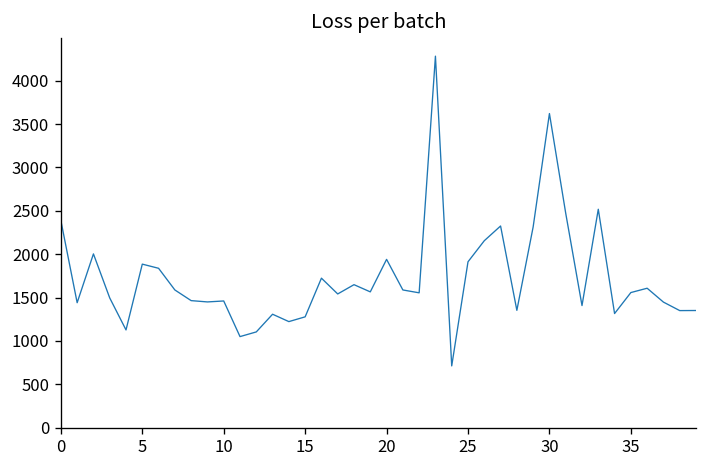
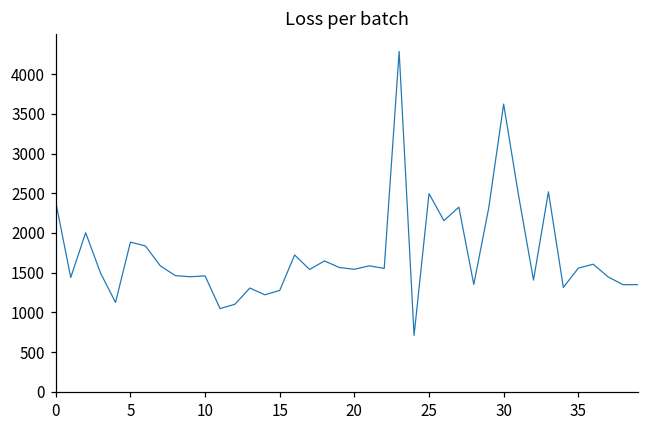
  {
    "0": 2400,
    "5": 1900,
    "10": 1500,
    "15": 1300,
-   "20": 1900,
-   "25": 1900,
+   "20": 1500,
+   "25": 2500,
    "30": 3600,
    "35": 1600
  }
